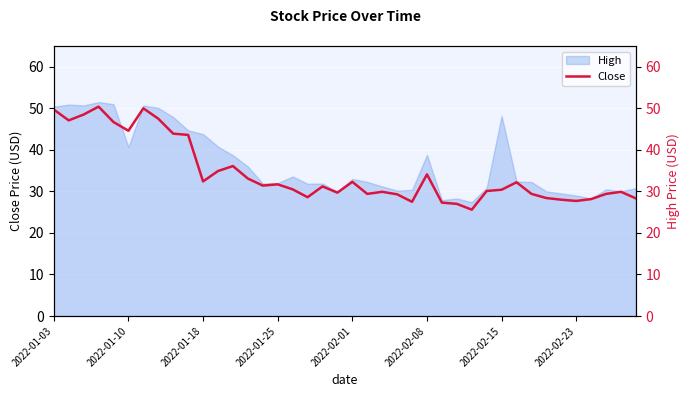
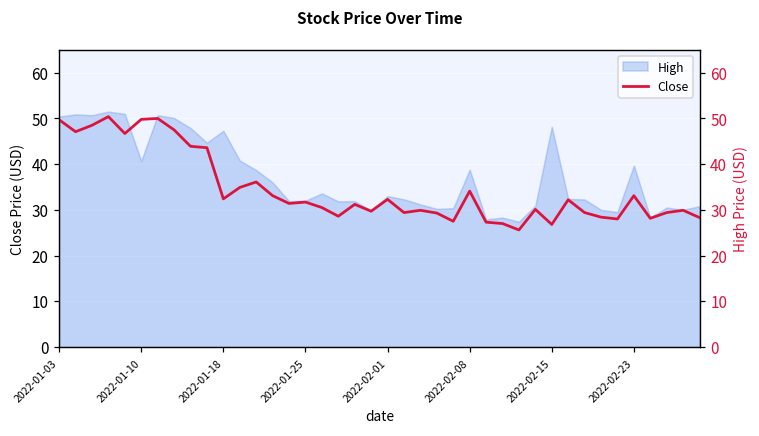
  {
    "High": {
      "2022-01-03": 50,
      "2022-01-10": 41,
-     "2022-01-18": 44,
+     "2022-01-18": 47,
      "2022-01-25": 32,
      "2022-02-01": 33,
      "2022-02-08": 39,
      "2022-02-15": 48,
-     "2022-02-23": 29
+     "2022-02-23": 40
    },
    "Close": {
      "2022-01-03": 50,
-     "2022-01-10": 45,
+     "2022-01-10": 50,
      "2022-01-18": 32,
      "2022-01-25": 32,
      "2022-02-01": 32,
      "2022-02-08": 34,
-     "2022-02-15": 30,
-     "2022-02-23": 28
+     "2022-02-15": 27,
+     "2022-02-23": 33
    }
  }
